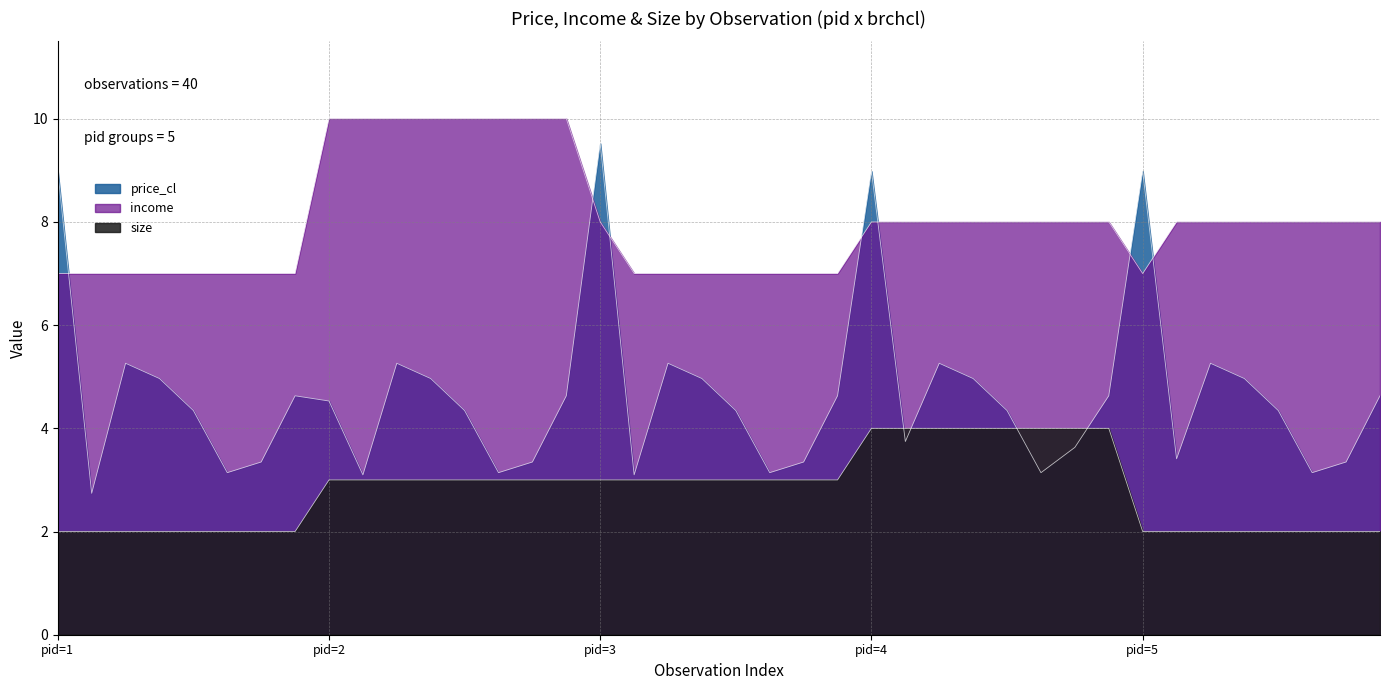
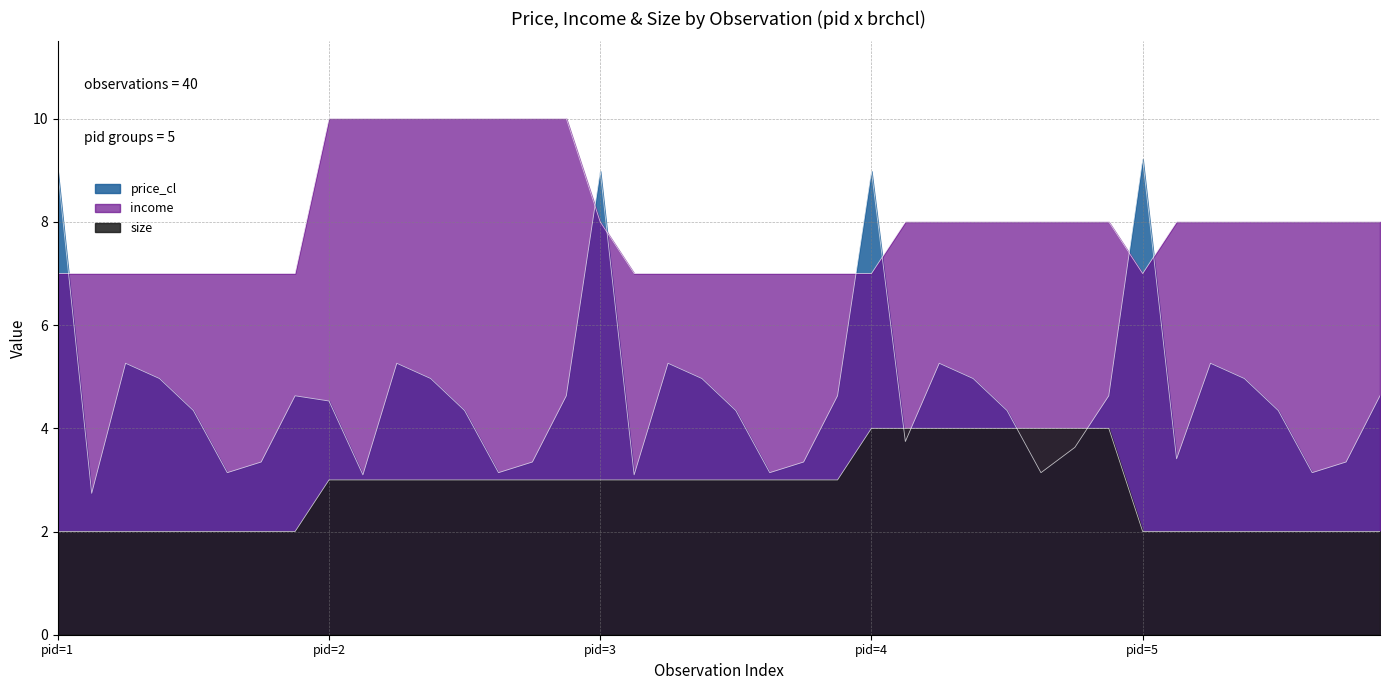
  {
    "price_cl": {
      "pid=1": 9.0,
      "pid=2": 4.5,
-     "pid=3": 9.5,
+     "pid=3": 9.0,
      "pid=4": 9.0,
-     "pid=5": 9.0
+     "pid=5": 9.2
    },
    "income": {
      "pid=1": 7,
      "pid=2": 10,
      "pid=3": 8,
-     "pid=4": 8,
+     "pid=4": 7,
      "pid=5": 7
    },
    "size": {
      "pid=1": 2.0,
      "pid=2": 3.0,
      "pid=3": 3.0,
      "pid=4": 4.0,
      "pid=5": 2.0
    }
  }
